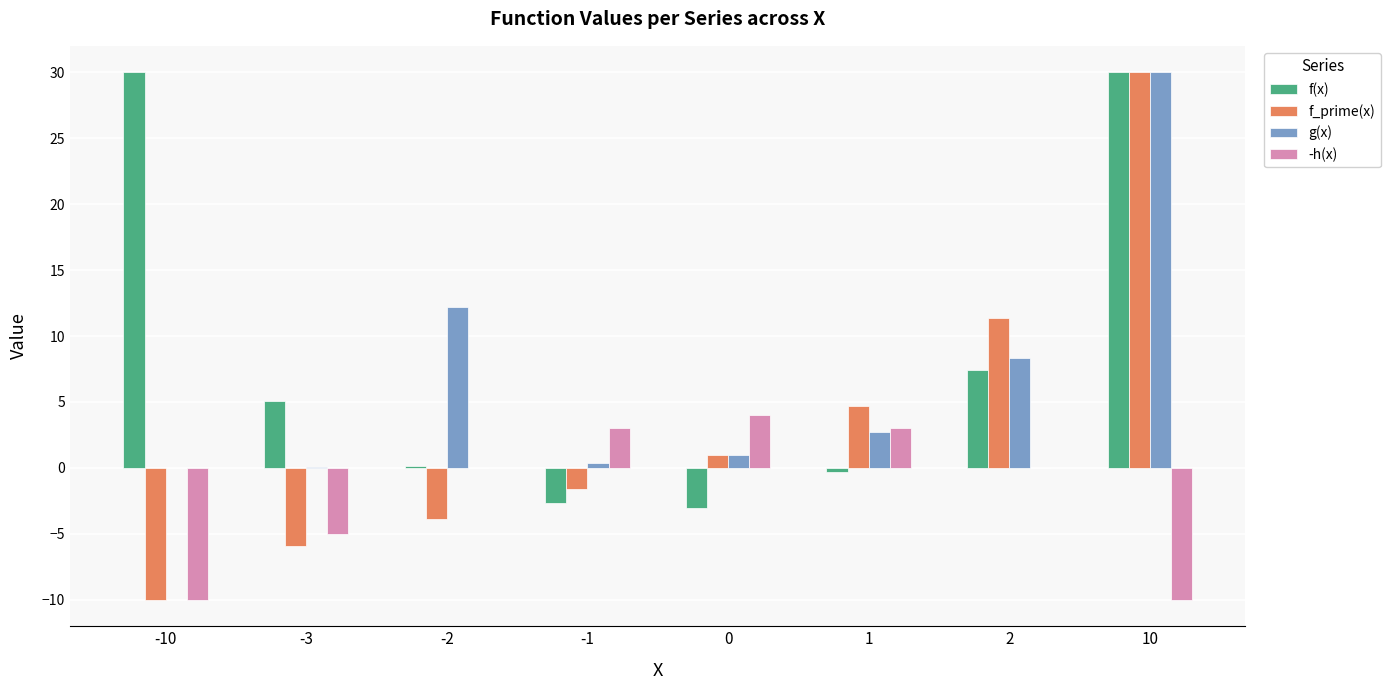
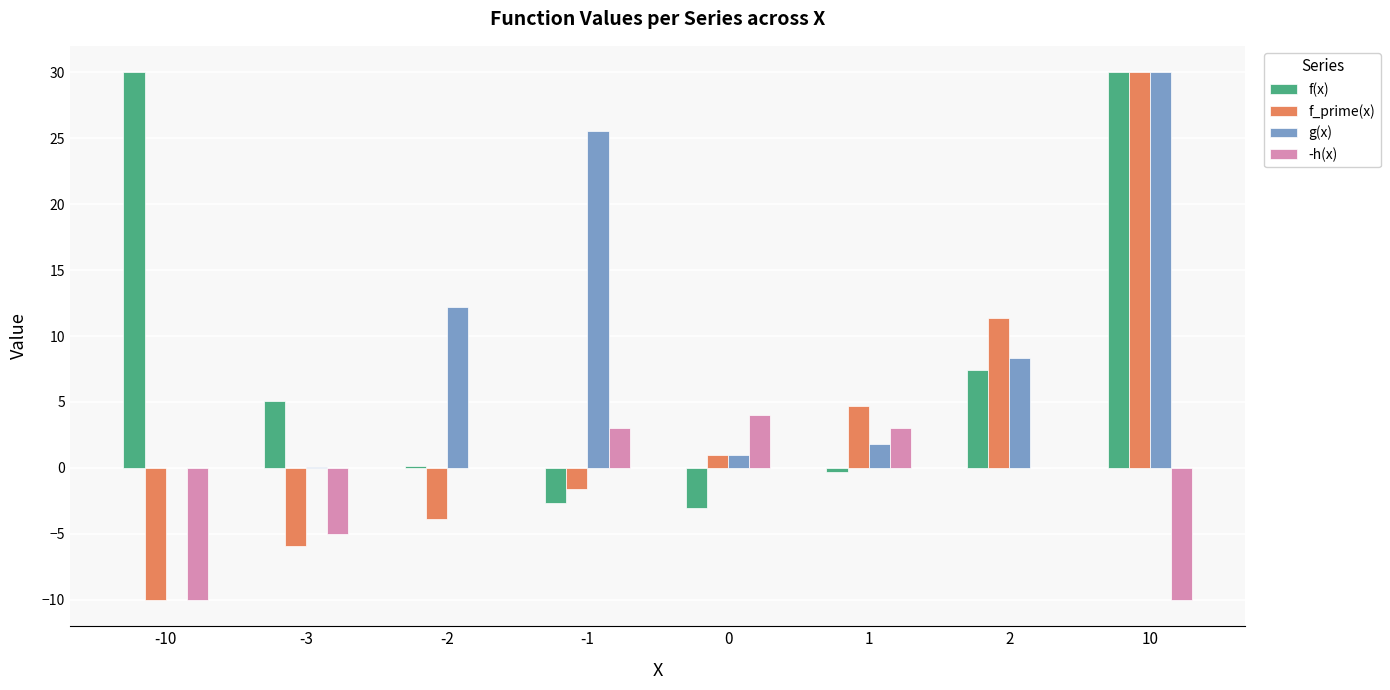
  {
    "f(x)": {
      "-10": 30.0,
      "-3": 5.0,
      "-1": -2.6,
      "0": -3.0,
      "1": -0.3,
      "2": 7.4,
      "10": 30.0
    },
    "f_prime(x)": {
      "-10": -10.0,
      "-3": -6.0,
      "-2": -3.9,
      "-1": -1.6,
      "0": 1.0,
      "1": 4.7,
      "2": 11.4,
      "10": 30.0
    },
    "g(x)": {
      "-2": 12.2,
-     "-1": 0.4,
+     "-1": 25.5,
      "0": 1.0,
-     "1": 2.7,
+     "1": 1.8,
      "2": 8.3,
      "10": 30.0
    },
    "-h(x)": {
      "-10": -10.0,
      "-3": -5.0,
      "-2": 0.0,
      "-1": 3.0,
      "0": 4.0,
      "1": 3.0,
      "2": 0.0,
      "10": -10.0
    }
  }
